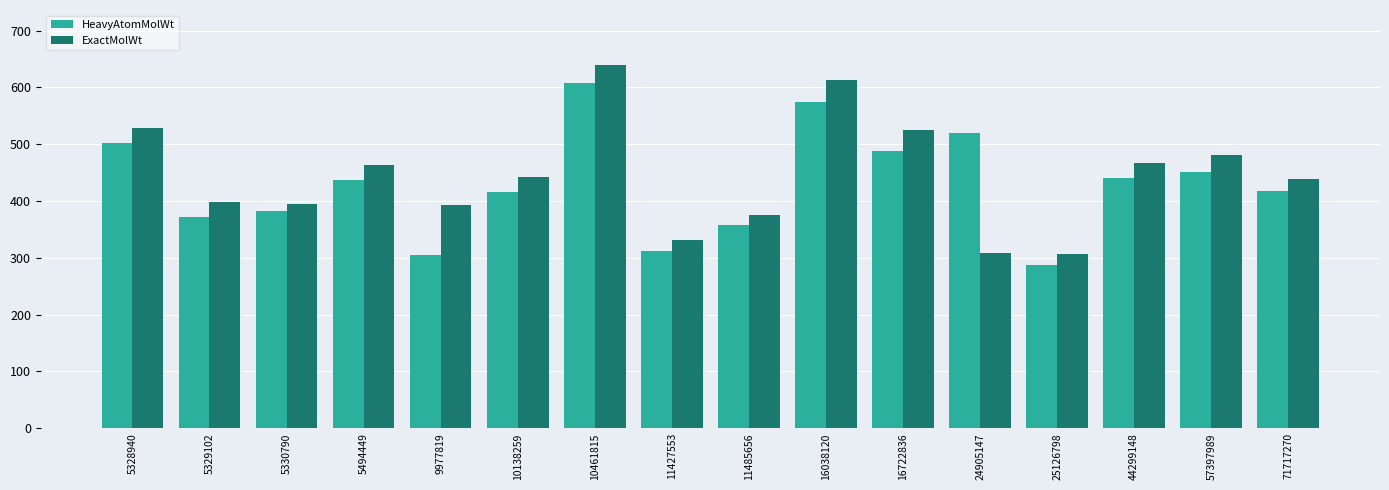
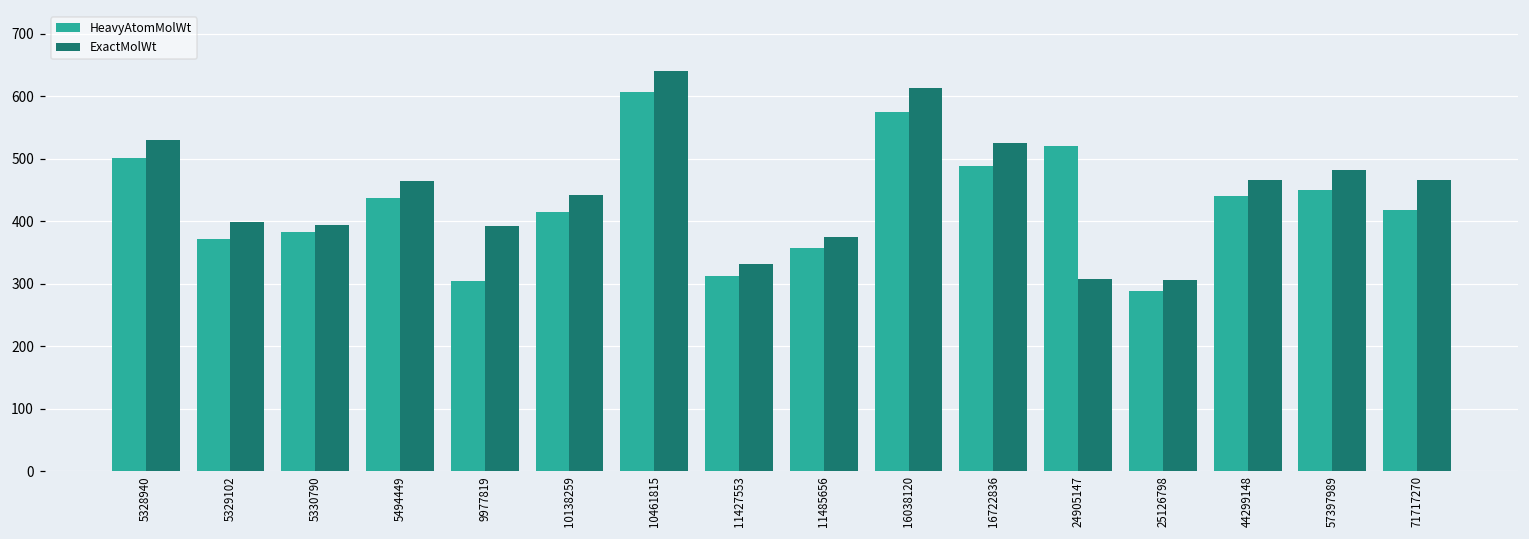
  {
    "HeavyAtomMolWt": {
      "5328940": 500,
      "5329102": 370,
      "5330790": 380,
      "5494449": 440,
      "9977819": 300,
      "10138259": 420,
      "10461815": 610,
      "11427553": 310,
      "11485656": 360,
      "16038120": 570,
      "16722836": 490,
      "24905147": 520,
      "25126798": 290,
      "44299148": 440,
      "57397989": 450,
      "71717270": 420
    },
    "ExactMolWt": {
      "5328940": 530,
      "5329102": 400,
      "5330790": 390,
      "5494449": 460,
      "9977819": 390,
      "10138259": 440,
      "10461815": 640,
      "11427553": 330,
      "11485656": 380,
      "16038120": 610,
      "16722836": 520,
      "24905147": 310,
      "25126798": 310,
      "44299148": 470,
      "57397989": 480,
-     "71717270": 440
+     "71717270": 470
    }
  }
